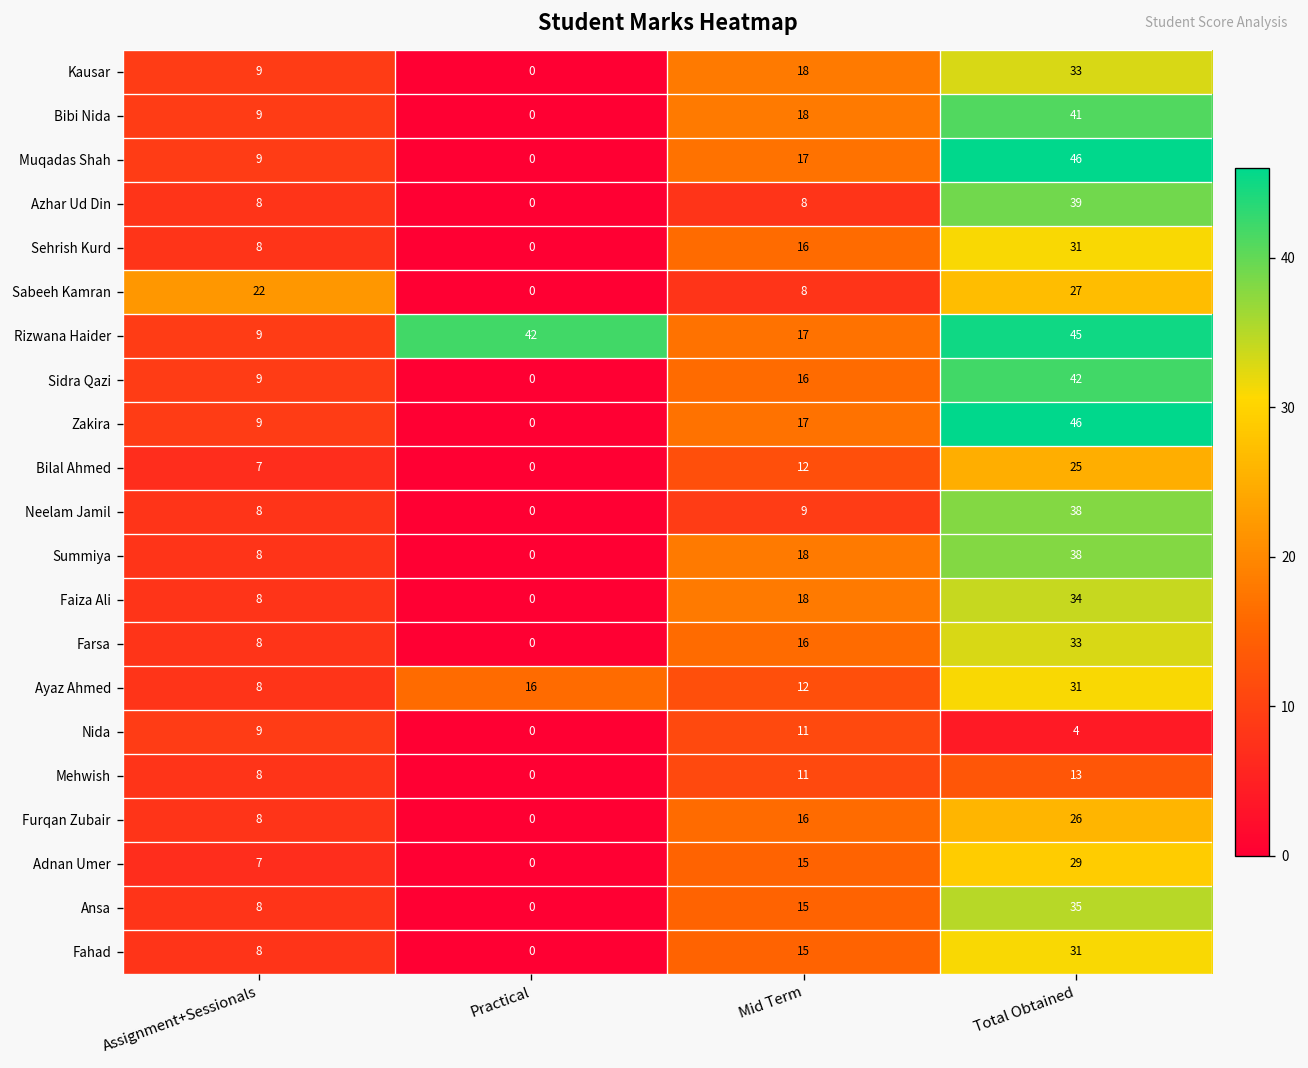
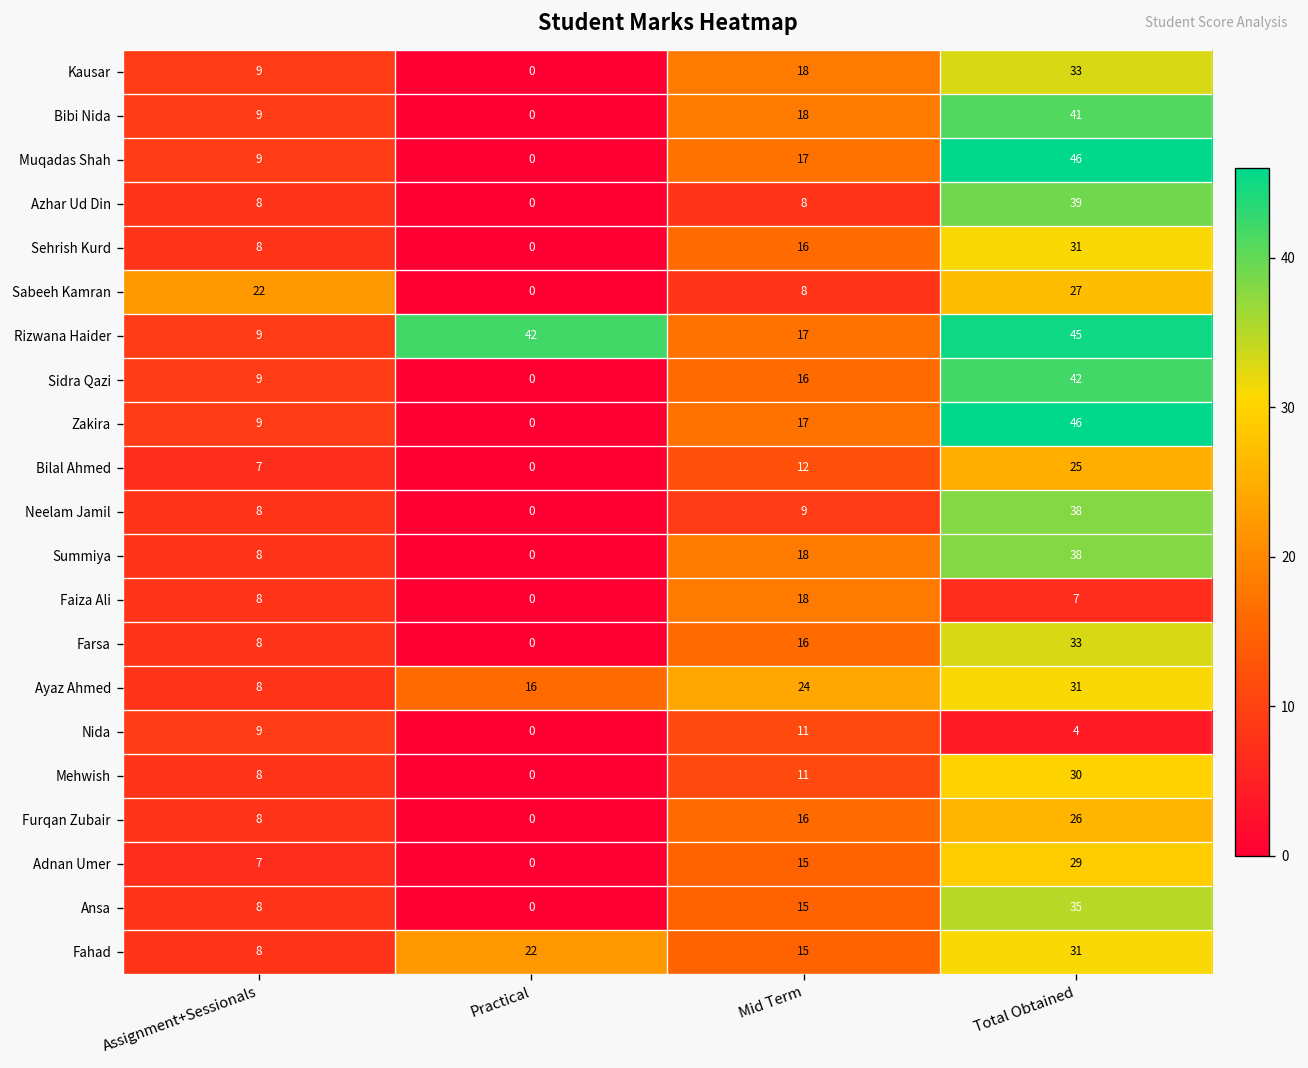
  {
    "Kausar": {
      "Assignment+Sessionals": 9,
      "Practical": 0,
      "Mid Term": 18,
      "Total Obtained": 33
    },
    "Bibi Nida": {
      "Assignment+Sessionals": 9,
      "Practical": 0,
      "Mid Term": 18,
      "Total Obtained": 41
    },
    "Muqadas Shah": {
      "Assignment+Sessionals": 9,
      "Practical": 0,
      "Mid Term": 17,
      "Total Obtained": 46
    },
    "Azhar Ud Din": {
      "Assignment+Sessionals": 8,
      "Practical": 0,
      "Mid Term": 8,
      "Total Obtained": 39
    },
    "Sehrish Kurd": {
      "Assignment+Sessionals": 8,
      "Practical": 0,
      "Mid Term": 16,
      "Total Obtained": 31
    },
    "Sabeeh Kamran": {
      "Assignment+Sessionals": 22,
      "Practical": 0,
      "Mid Term": 8,
      "Total Obtained": 27
    },
    "Rizwana Haider": {
      "Assignment+Sessionals": 9,
      "Practical": 42,
      "Mid Term": 17,
      "Total Obtained": 45
    },
    "Sidra Qazi": {
      "Assignment+Sessionals": 9,
      "Practical": 0,
      "Mid Term": 16,
      "Total Obtained": 42
    },
    "Zakira": {
      "Assignment+Sessionals": 9,
      "Practical": 0,
      "Mid Term": 17,
      "Total Obtained": 46
    },
    "Bilal Ahmed": {
      "Assignment+Sessionals": 7,
      "Practical": 0,
      "Mid Term": 12,
      "Total Obtained": 25
    },
    "Neelam Jamil": {
      "Assignment+Sessionals": 8,
      "Practical": 0,
      "Mid Term": 9,
      "Total Obtained": 38
    },
    "Summiya": {
      "Assignment+Sessionals": 8,
      "Practical": 0,
      "Mid Term": 18,
      "Total Obtained": 38
    },
    "Faiza Ali": {
      "Assignment+Sessionals": 8,
      "Practical": 0,
      "Mid Term": 18,
-     "Total Obtained": 34
+     "Total Obtained": 7
    },
    "Farsa": {
      "Assignment+Sessionals": 8,
      "Practical": 0,
      "Mid Term": 16,
      "Total Obtained": 33
    },
    "Ayaz Ahmed": {
      "Assignment+Sessionals": 8,
      "Practical": 16,
-     "Mid Term": 12,
+     "Mid Term": 24,
      "Total Obtained": 31
    },
    "Nida": {
      "Assignment+Sessionals": 9,
      "Practical": 0,
      "Mid Term": 11,
      "Total Obtained": 4
    },
    "Mehwish": {
      "Assignment+Sessionals": 8,
      "Practical": 0,
      "Mid Term": 11,
-     "Total Obtained": 13
+     "Total Obtained": 30
    },
    "Furqan Zubair": {
      "Assignment+Sessionals": 8,
      "Practical": 0,
      "Mid Term": 16,
      "Total Obtained": 26
    },
    "Adnan Umer": {
      "Assignment+Sessionals": 7,
      "Practical": 0,
      "Mid Term": 15,
      "Total Obtained": 29
    },
    "Ansa": {
      "Assignment+Sessionals": 8,
      "Practical": 0,
      "Mid Term": 15,
      "Total Obtained": 35
    },
    "Fahad": {
      "Assignment+Sessionals": 8,
-     "Practical": 0,
+     "Practical": 22,
      "Mid Term": 15,
      "Total Obtained": 31
    }
  }
